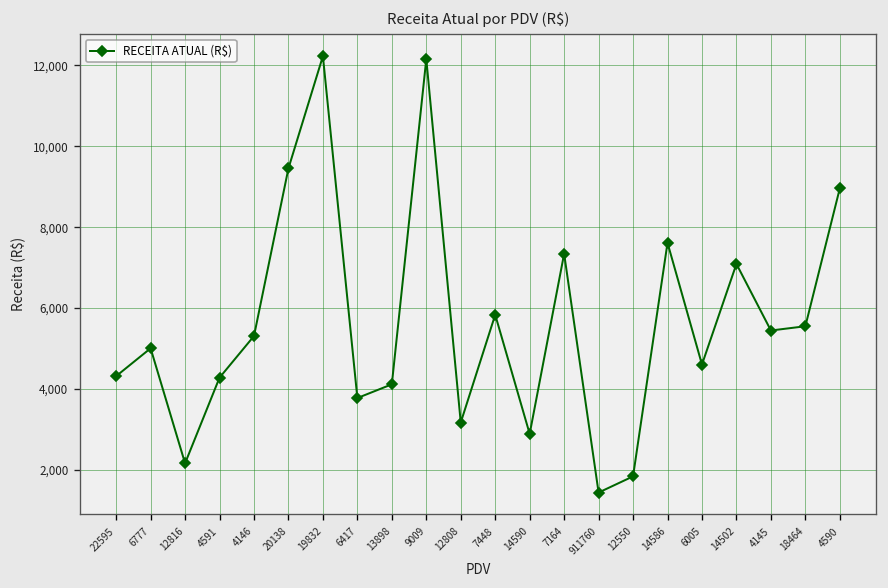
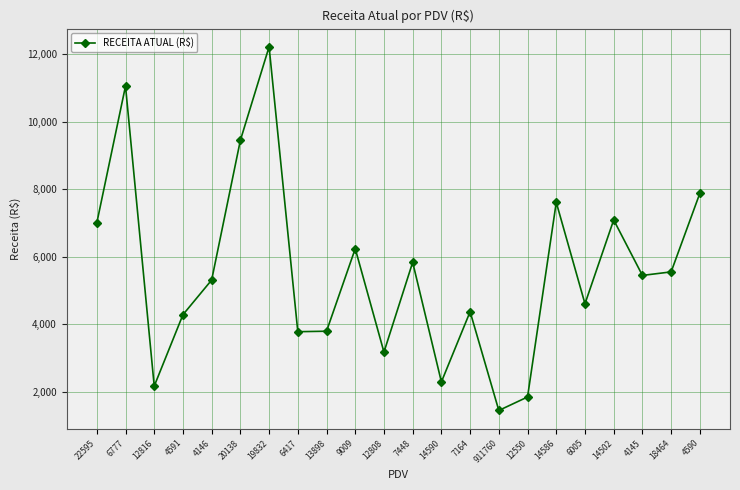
  {
-   "22595": "4,300",
-   "6777": "5,000",
+   "22595": "7,000",
+   "6777": "11,100",
    "12816": "2,200",
    "4591": "4,300",
    "4146": "5,300",
    "20138": "9,500",
    "19832": "12,200",
    "6417": "3,800",
-   "13898": "4,100",
-   "9009": "12,200",
+   "13898": "3,800",
+   "9009": "6,200",
    "12808": "3,200",
    "7448": "5,800",
-   "14590": "2,900",
-   "7164": "7,300",
+   "14590": "2,300",
+   "7164": "4,400",
    "911760": "1,400",
    "12550": "1,800",
    "14586": "7,600",
    "6005": "4,600",
    "14502": "7,100",
    "4145": "5,400",
    "18464": "5,500",
-   "4590": "9,000"
+   "4590": "7,900"
  }
